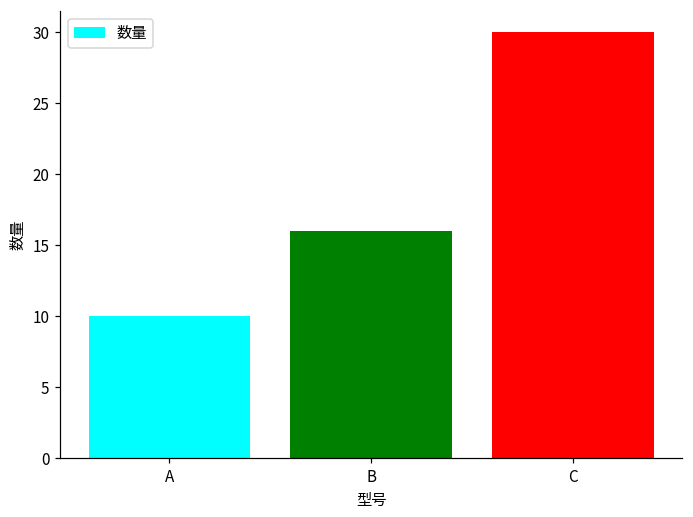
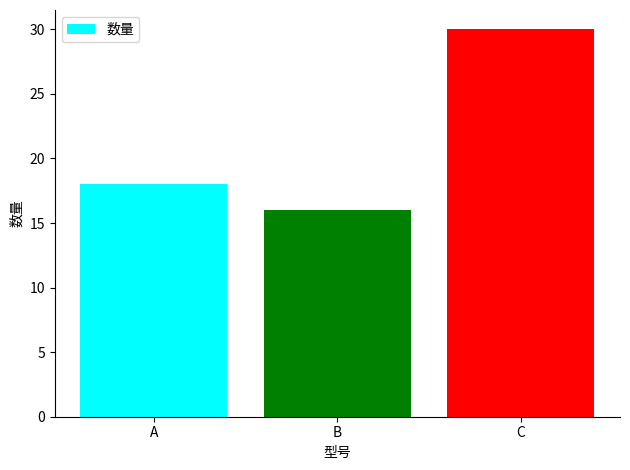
  {
-   "A": 10,
+   "A": 18,
    "B": 16,
    "C": 30
  }
